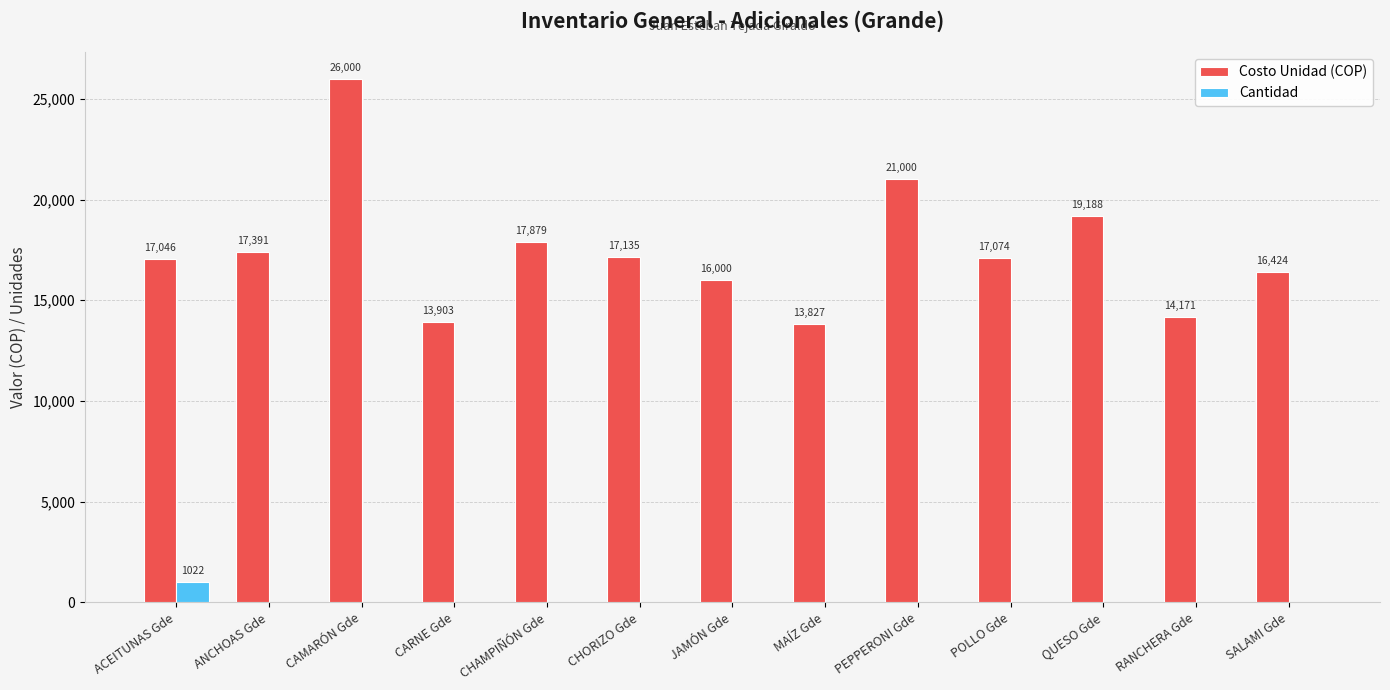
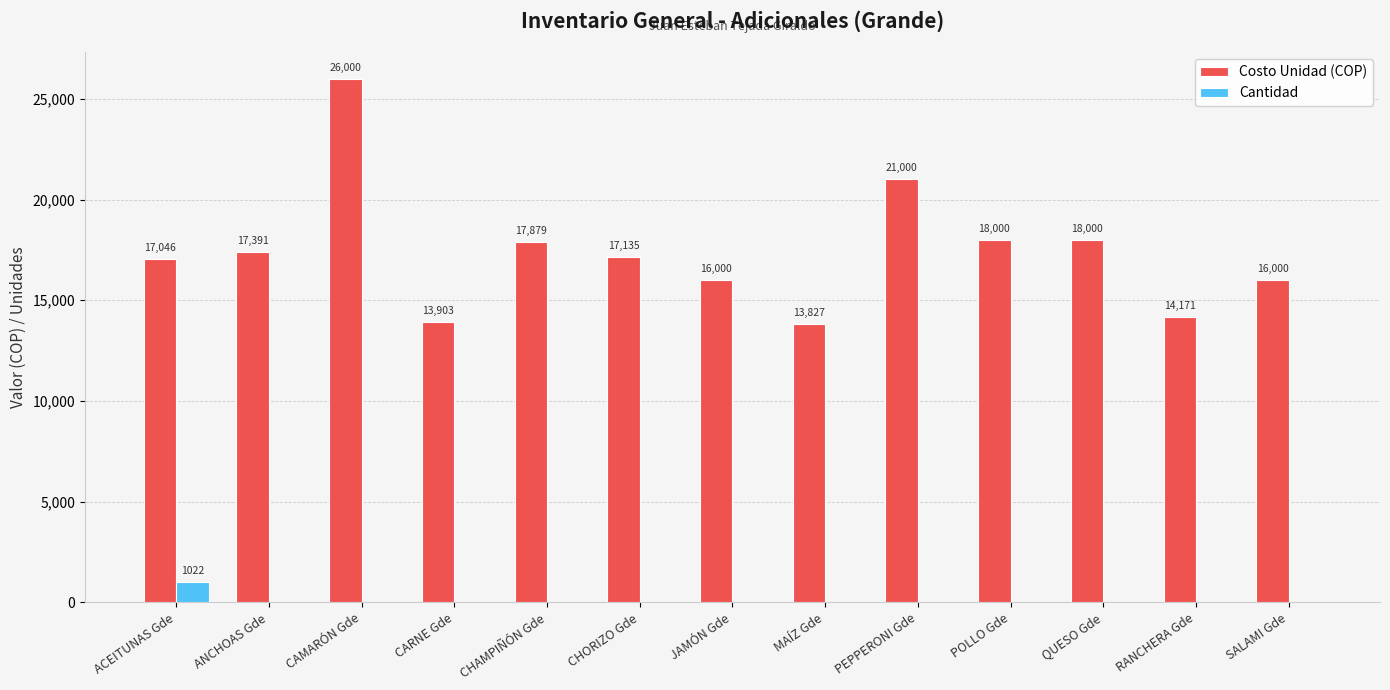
  {
    "Costo Unidad (COP)": {
      "ACEITUNAS Gde": "17,046",
      "ANCHOAS Gde": "17,391",
      "CAMARÓN Gde": "26,000",
      "CARNE Gde": "13,903",
      "CHAMPIÑÓN Gde": "17,879",
      "CHORIZO Gde": "17,135",
      "JAMÓN Gde": "16,000",
      "MAÍZ Gde": "13,827",
      "PEPPERONI Gde": "21,000",
-     "POLLO Gde": "17,074",
-     "QUESO Gde": "19,188",
+     "POLLO Gde": "18,000",
+     "QUESO Gde": "18,000",
      "RANCHERA Gde": "14,171",
-     "SALAMI Gde": "16,424"
+     "SALAMI Gde": "16,000"
    },
    "Cantidad": {
      "ACEITUNAS Gde": "1022"
    }
  }
